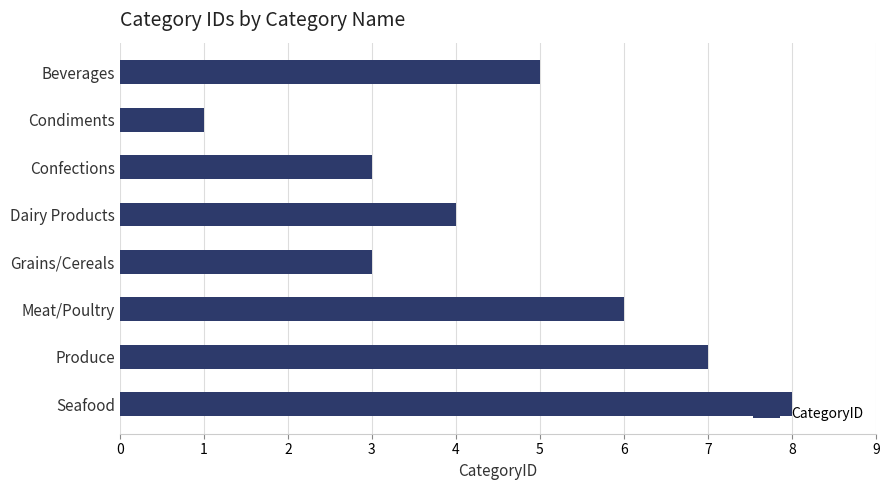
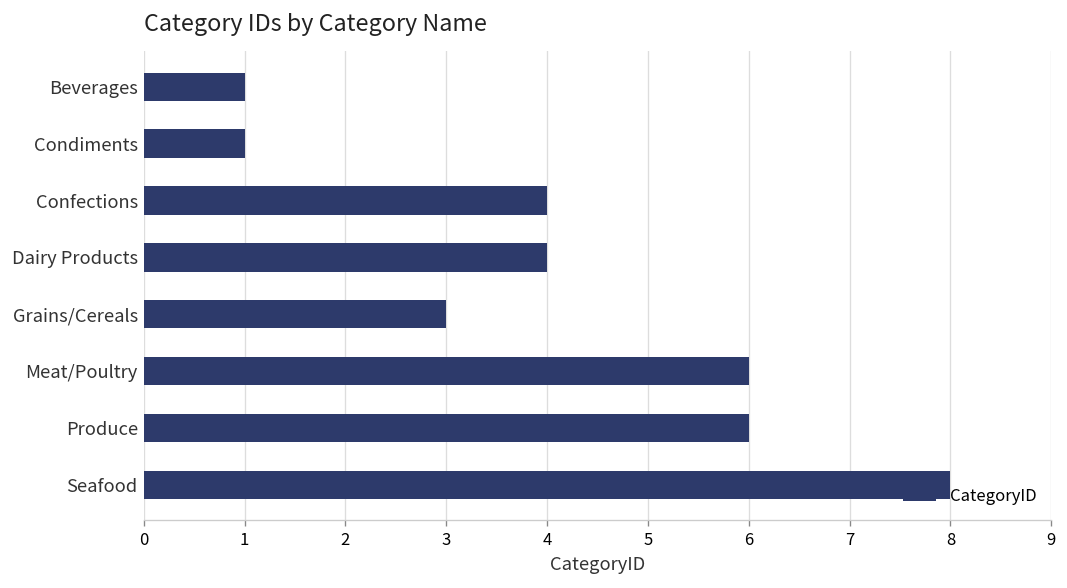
  {
-   "Beverages": 5,
+   "Beverages": 1,
    "Condiments": 1,
-   "Confections": 3,
+   "Confections": 4,
    "Dairy Products": 4,
    "Grains/Cereals": 3,
    "Meat/Poultry": 6,
-   "Produce": 7,
+   "Produce": 6,
    "Seafood": 8
  }
